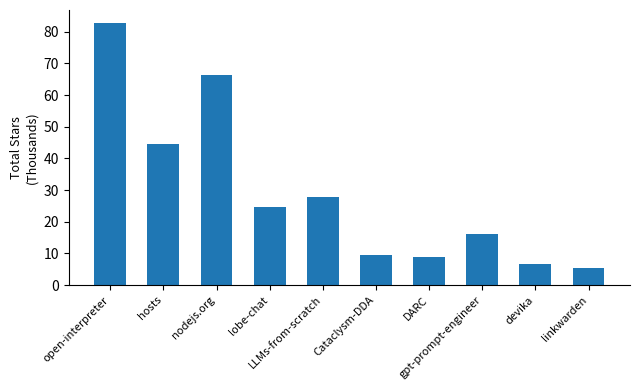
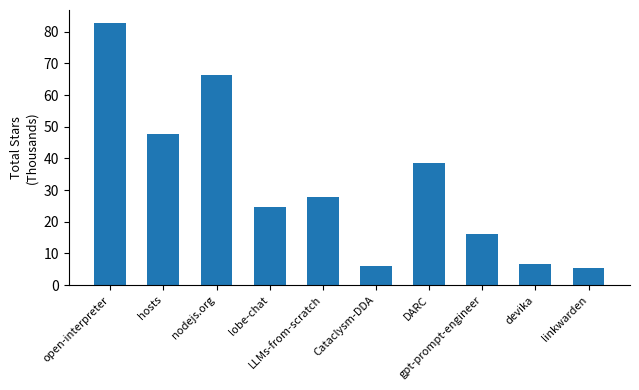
  {
    "open-interpreter": 83,
-   "hosts": 45,
+   "hosts": 48,
    "nodejs.org": 66,
    "lobe-chat": 25,
    "LLMs-from-scratch": 28,
-   "Cataclysm-DDA": 9,
-   "DARC": 9,
+   "Cataclysm-DDA": 6,
+   "DARC": 39,
    "gpt-prompt-engineer": 16,
    "devika": 7,
    "linkwarden": 5
  }
